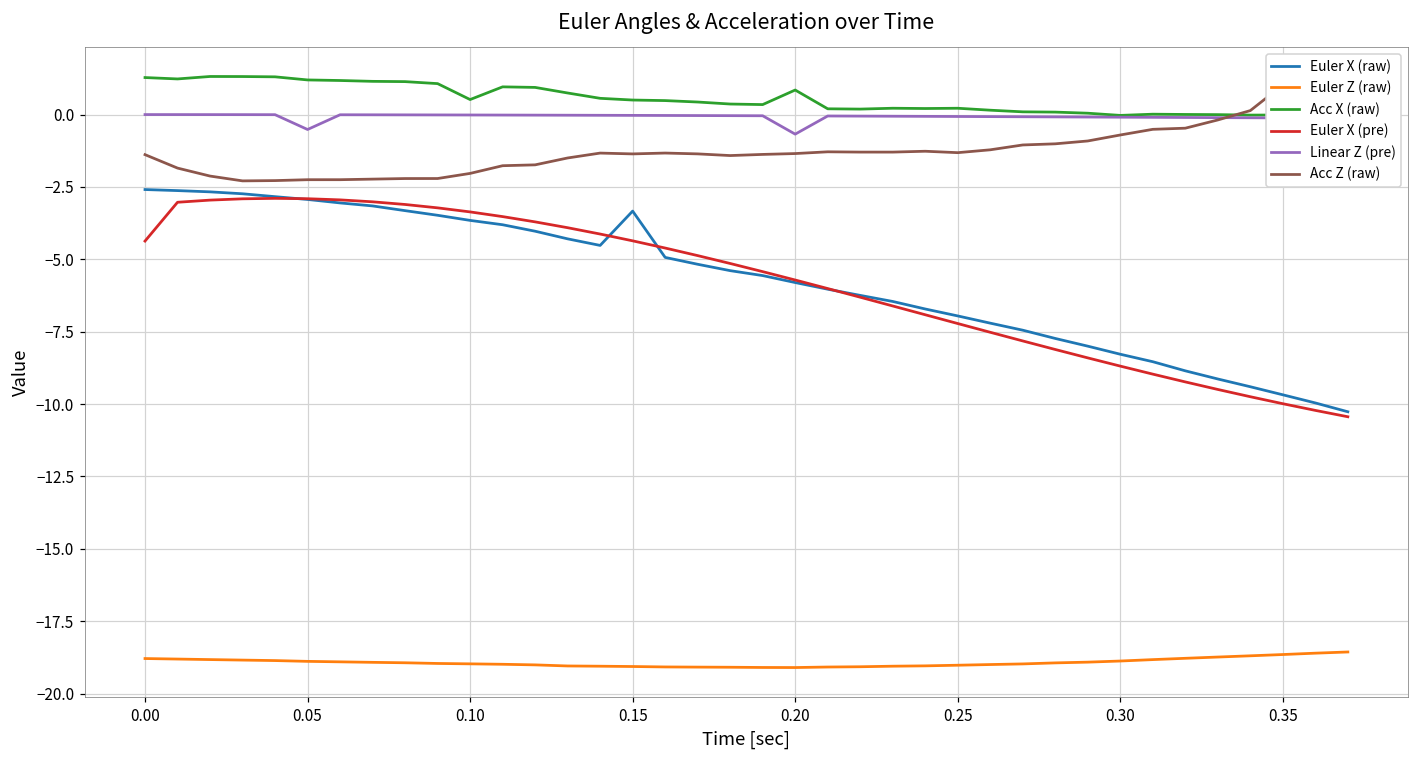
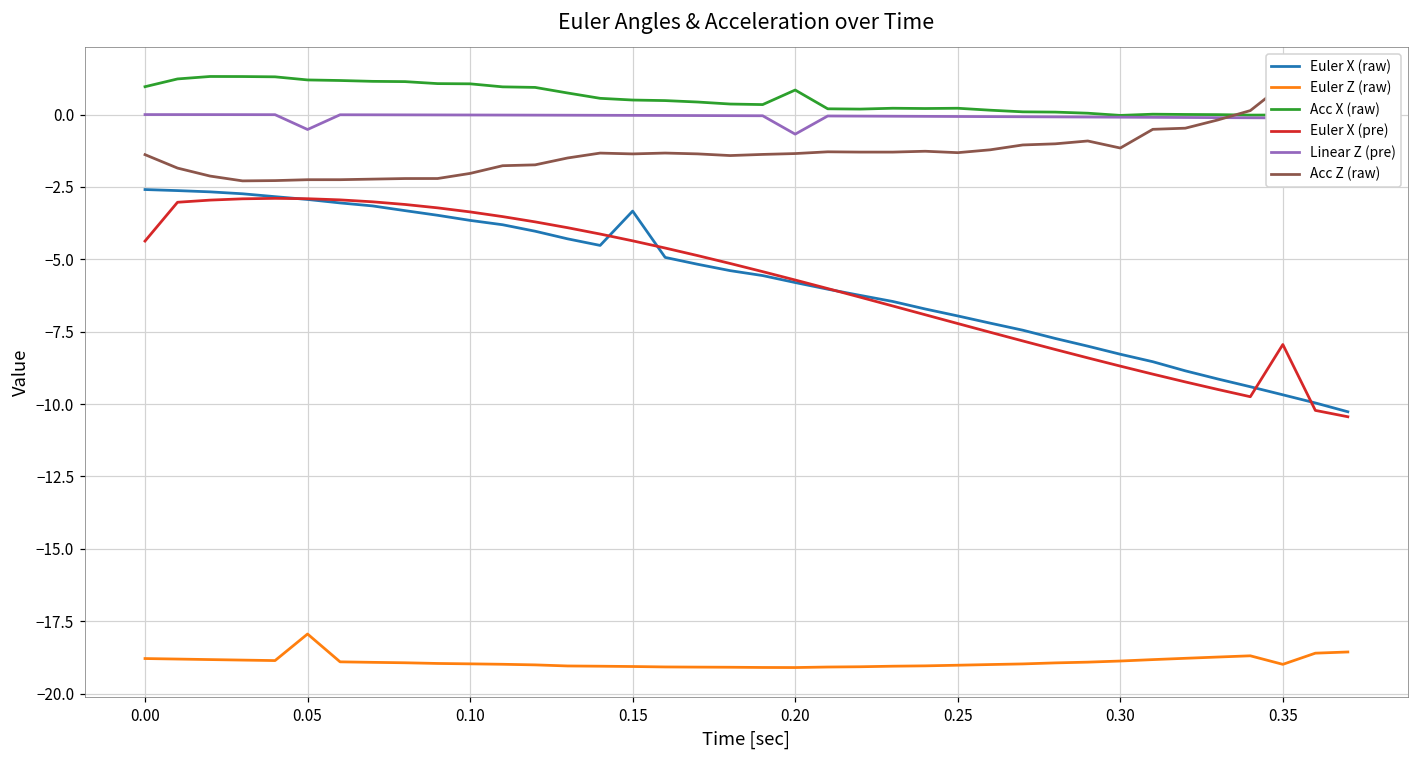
  {
    "Euler X (raw)": {
      "0.00": -2.6,
      "0.10": -3.7,
      "0.15": -3.3,
      "0.25": -7.0,
      "0.30": -8.3,
      "0.35": -9.7
    },
    "Euler Z (raw)": {
      "0.00": -18.8,
-     "0.05": -18.9,
+     "0.05": -17.9,
      "0.10": -19.0,
      "0.15": -19.1,
      "0.20": -19.1,
      "0.25": -19.0,
      "0.30": -18.9,
-     "0.35": -18.7
+     "0.35": -19.0
    },
    "Acc X (raw)": {
-     "0.00": 1.3,
+     "0.00": 1.0,
      "0.05": 1.2,
-     "0.10": 0.5,
+     "0.10": 1.1,
      "0.15": 0.5,
      "0.20": 0.8,
      "0.25": 0.2
    },
    "Euler X (pre)": {
      "0.00": -4.4,
      "0.10": -3.4,
      "0.15": -4.4,
      "0.25": -7.2,
      "0.30": -8.7,
-     "0.35": -10.0
+     "0.35": -7.9
    },
    "Linear Z (pre)": {
      "0.00": 0.0,
      "0.05": -0.5,
      "0.10": 0.0,
      "0.15": 0.0,
      "0.20": -0.7,
      "0.25": -0.1
    },
    "Acc Z (raw)": {
      "0.00": -1.4,
      "0.05": -2.3,
      "0.10": -2.0,
      "0.15": -1.4,
      "0.20": -1.3,
      "0.25": -1.3,
-     "0.30": -0.7
+     "0.30": -1.2
    }
  }
